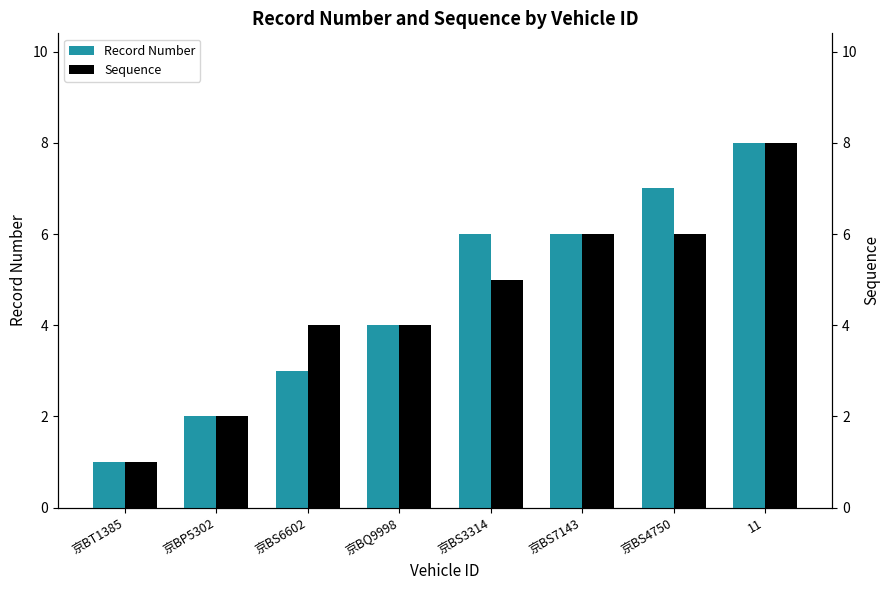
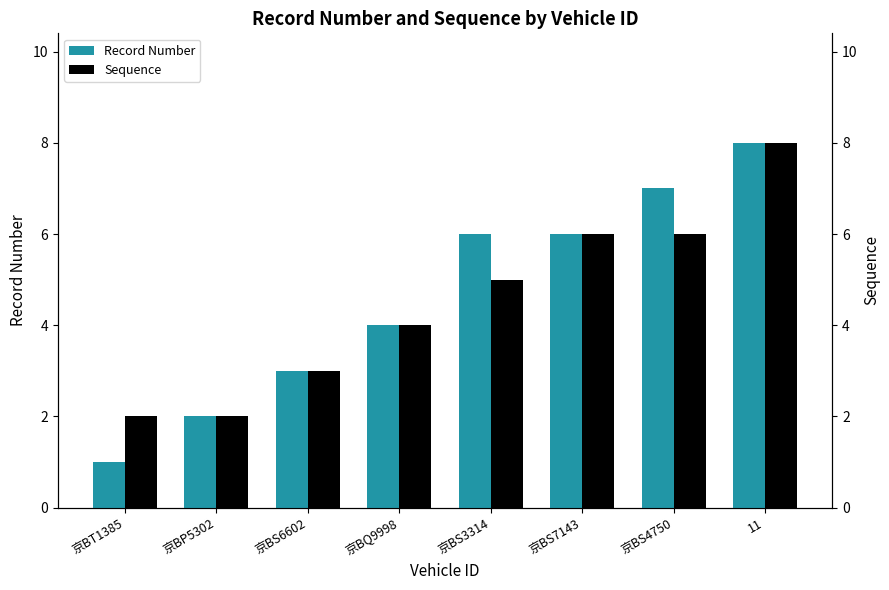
  {
    "Record Number": {
      "京BT1385": 1.0,
      "京BP5302": 2.0,
      "京BS6602": 3.0,
      "京BQ9998": 4.0,
      "京BS3314": 6.0,
      "京BS7143": 6.0,
      "京BS4750": 7.0,
      "11": 8.0
    },
    "Sequence": {
-     "京BT1385": 1,
+     "京BT1385": 2,
      "京BP5302": 2,
-     "京BS6602": 4,
+     "京BS6602": 3,
      "京BQ9998": 4,
      "京BS3314": 5,
      "京BS7143": 6,
      "京BS4750": 6,
      "11": 8
    }
  }
